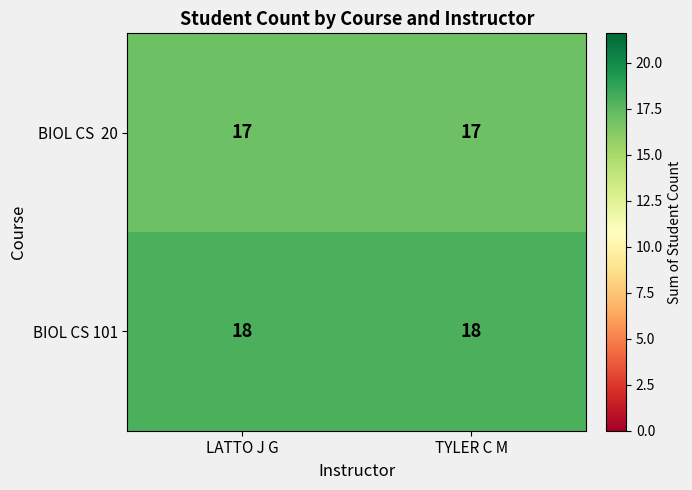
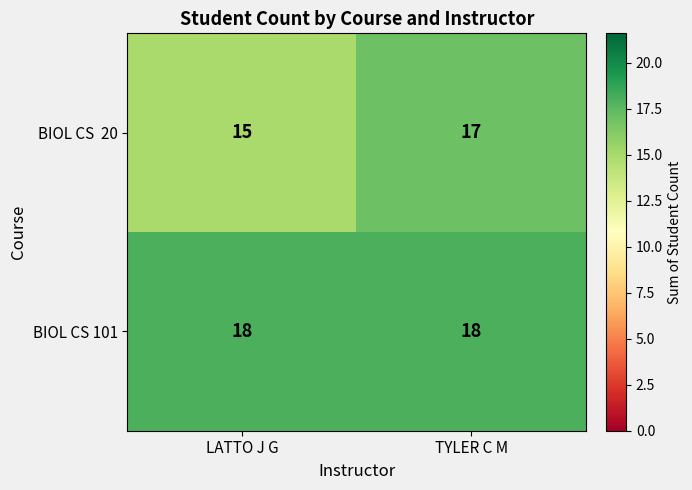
  {
    "BIOL CS 20": {
-     "LATTO J G": 17,
+     "LATTO J G": 15,
      "TYLER C M": 17
    },
    "BIOL CS 101": {
      "LATTO J G": 18,
      "TYLER C M": 18
    }
  }
